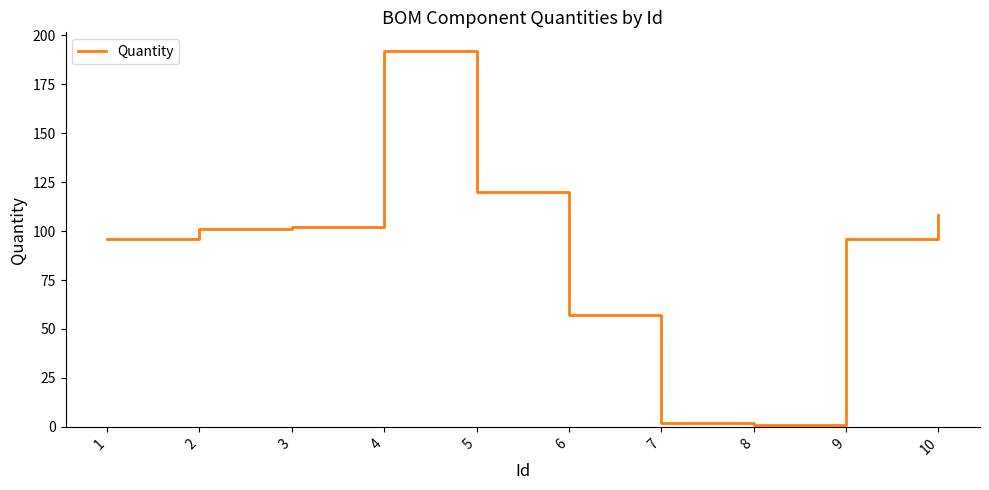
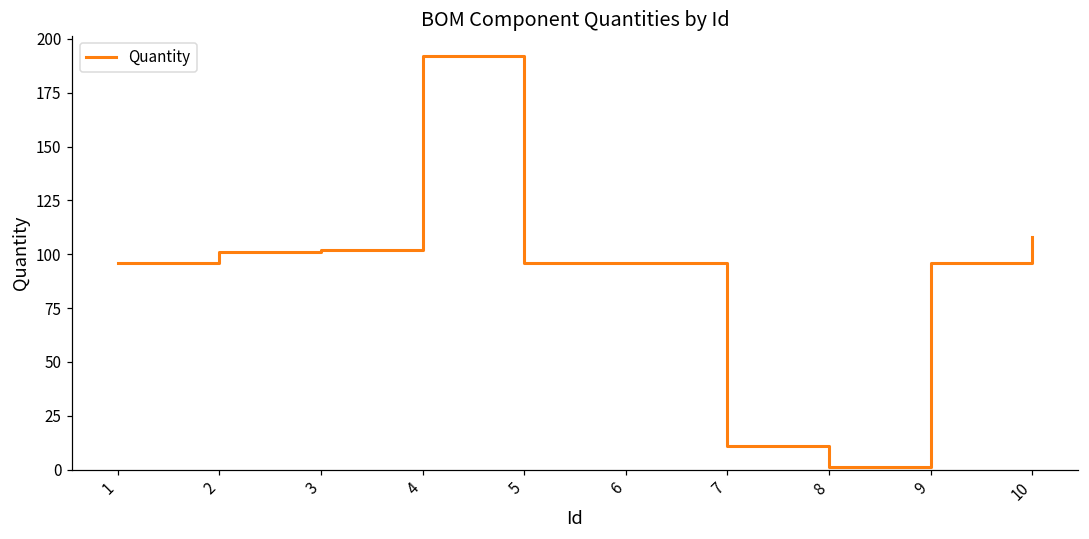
  {
    "1": 96,
    "2": 101,
    "3": 102,
    "4": 192,
-   "5": 120,
-   "6": 57,
-   "7": 2,
+   "5": 96,
+   "6": 96,
+   "7": 11,
    "8": 1,
    "9": 96,
    "10": 108
  }
